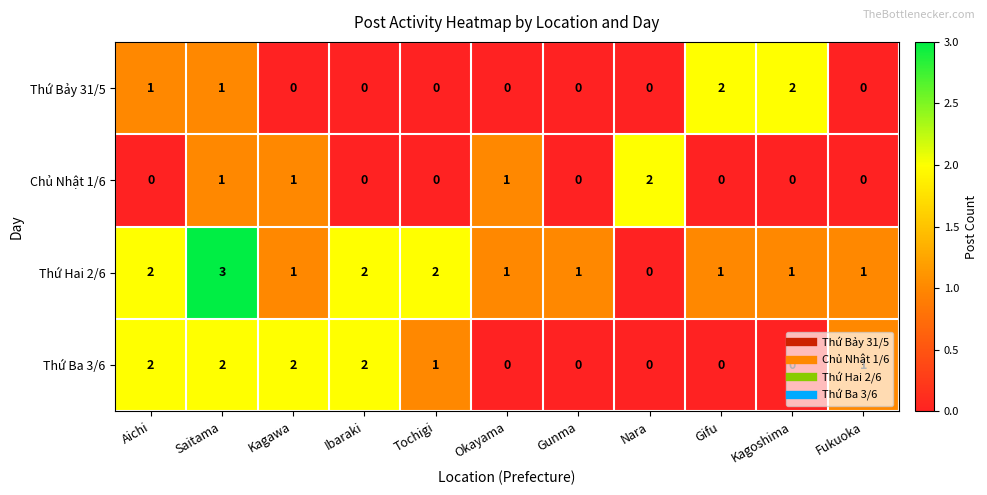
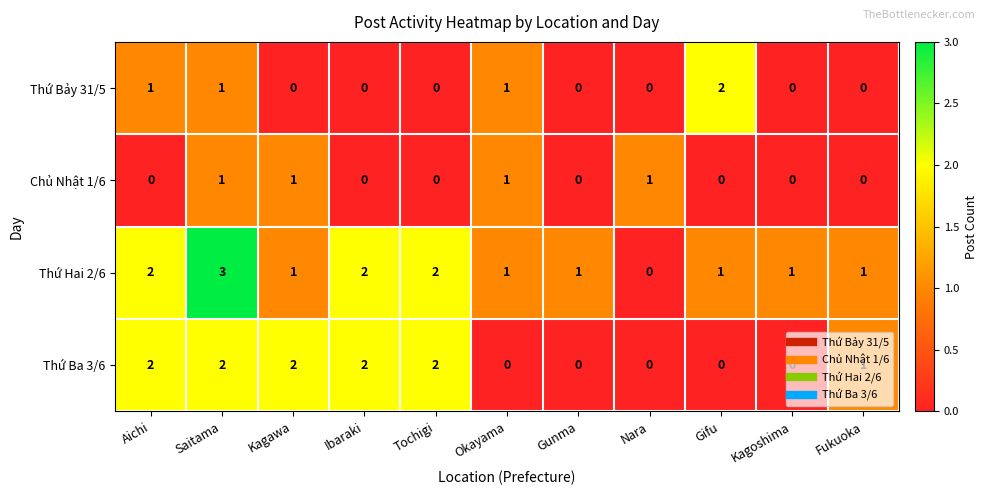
  {
    "Thứ Bảy 31/5": {
      "Aichi": 1,
      "Saitama": 1,
      "Kagawa": 0,
      "Ibaraki": 0,
      "Tochigi": 0,
-     "Okayama": 0,
+     "Okayama": 1,
      "Gunma": 0,
      "Nara": 0,
      "Gifu": 2,
-     "Kagoshima": 2,
+     "Kagoshima": 0,
      "Fukuoka": 0
    },
    "Chủ Nhật 1/6": {
      "Aichi": 0,
      "Saitama": 1,
      "Kagawa": 1,
      "Ibaraki": 0,
      "Tochigi": 0,
      "Okayama": 1,
      "Gunma": 0,
-     "Nara": 2,
+     "Nara": 1,
      "Gifu": 0,
      "Kagoshima": 0,
      "Fukuoka": 0
    },
    "Thứ Hai 2/6": {
      "Aichi": 2,
      "Saitama": 3,
      "Kagawa": 1,
      "Ibaraki": 2,
      "Tochigi": 2,
      "Okayama": 1,
      "Gunma": 1,
      "Nara": 0,
      "Gifu": 1,
      "Kagoshima": 1,
      "Fukuoka": 1
    },
    "Thứ Ba 3/6": {
      "Aichi": 2,
      "Saitama": 2,
      "Kagawa": 2,
      "Ibaraki": 2,
-     "Tochigi": 1,
+     "Tochigi": 2,
      "Okayama": 0,
      "Gunma": 0,
      "Nara": 0,
      "Gifu": 0
    }
  }
